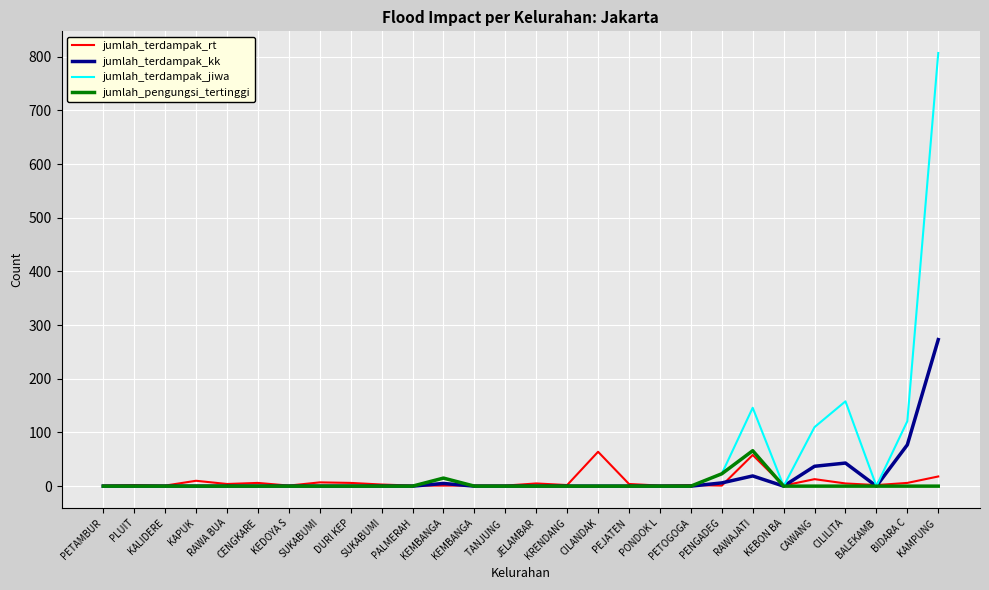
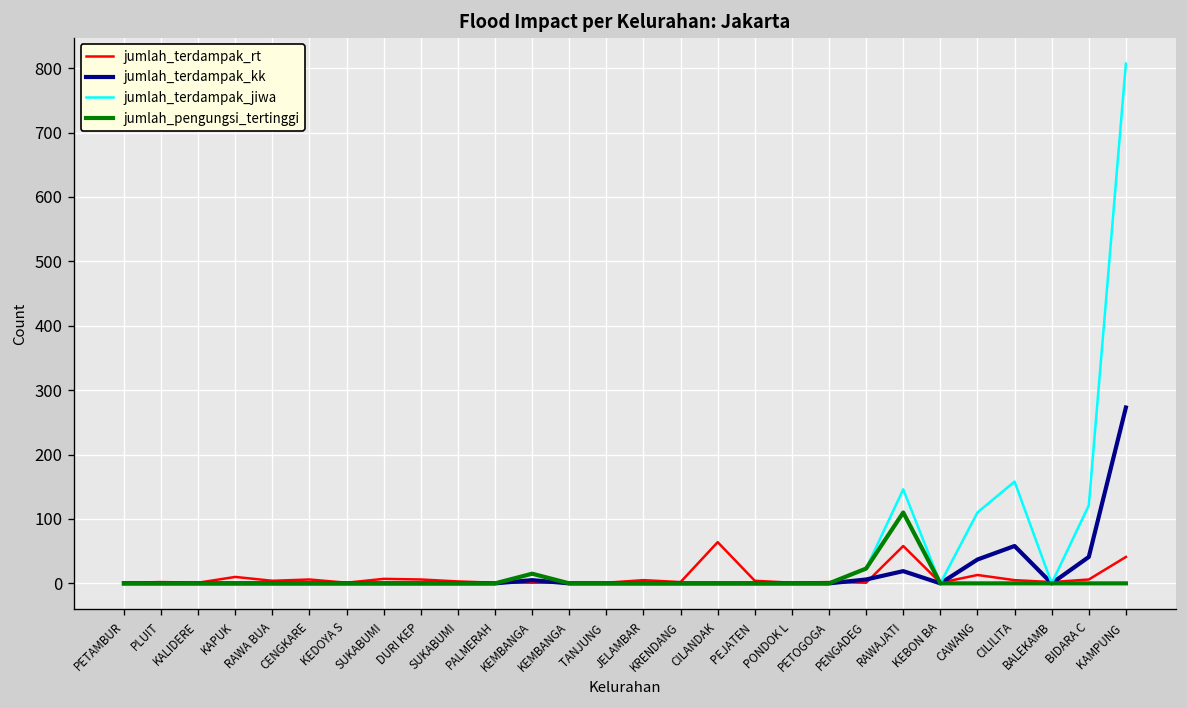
  {
    "jumlah_terdampak_rt": {
      "KAPUK": 10,
      "CENGKARE": 10,
      "DURI KEP": 10,
      "JELAMBAR": 10,
      "CILANDAK": 60,
      "PENGADEG": 0,
      "RAWAJATI": 60,
      "CAWANG": 10,
      "CILILITA": 10,
      "BIDARA C": 10,
-     "KAMPUNG": 20
+     "KAMPUNG": 40
    },
    "jumlah_terdampak_kk": {
      "PENGADEG": 10,
      "RAWAJATI": 20,
      "CAWANG": 40,
-     "CILILITA": 40,
-     "BIDARA C": 80,
+     "CILILITA": 60,
+     "BIDARA C": 40,
      "KAMPUNG": 270
    },
    "jumlah_terdampak_jiwa": {
      "RAWAJATI": 150,
      "CAWANG": 110,
      "CILILITA": 160,
      "BIDARA C": 120,
      "KAMPUNG": 810
    },
    "jumlah_pengungsi_tertinggi": {
-     "RAWAJATI": 70,
+     "RAWAJATI": 110,
      "CAWANG": 0,
      "CILILITA": 0,
      "BIDARA C": 0,
      "KAMPUNG": 0
    }
  }
